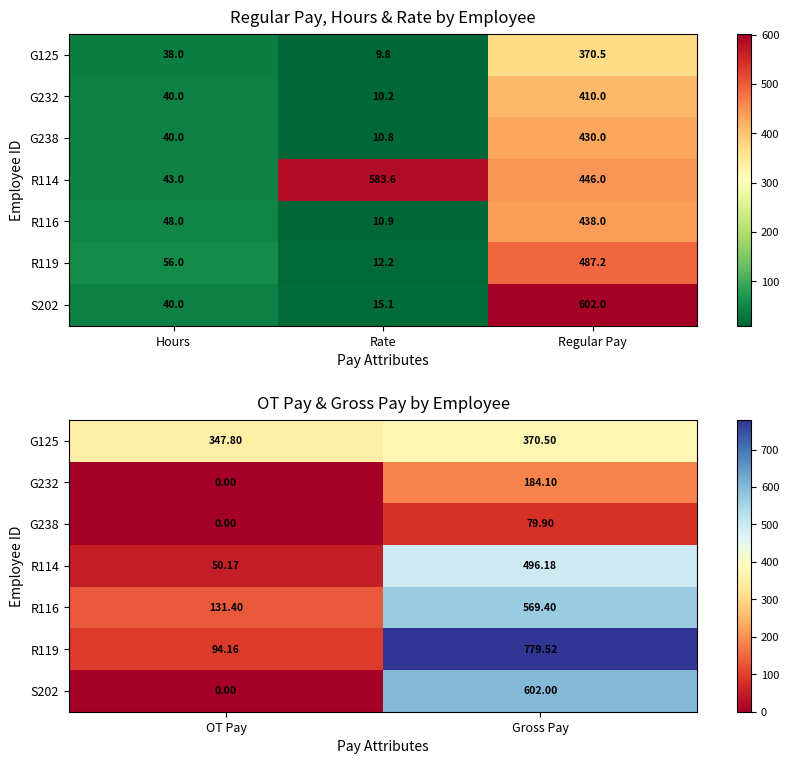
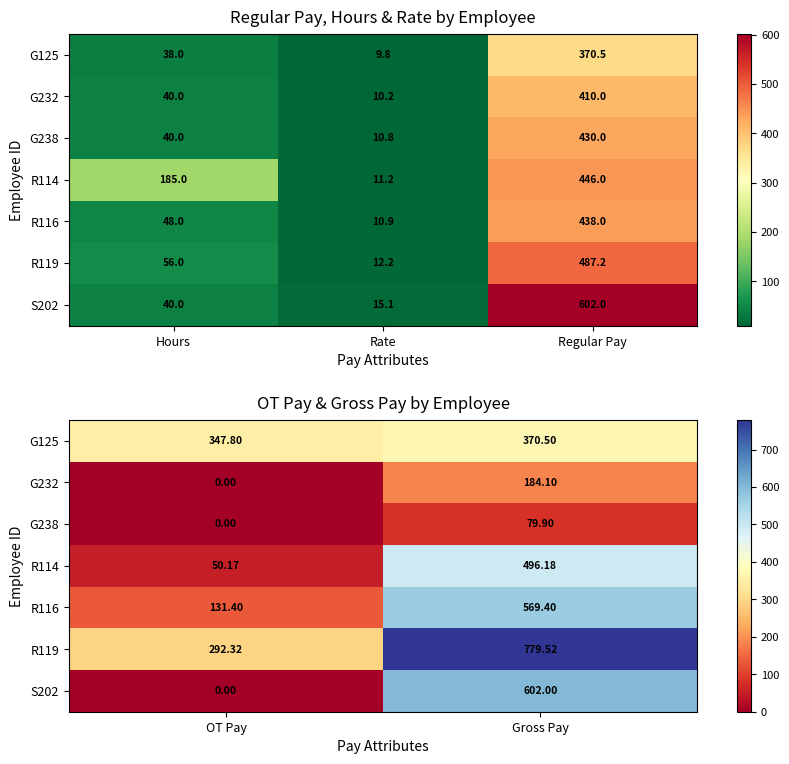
  {
    "Regular Pay, Hours & Rate by Employee": {
      "G125": {
        "Hours": 38.0,
        "Rate": 9.8,
        "Regular Pay": 370.5
      },
      "G232": {
        "Hours": 40.0,
        "Rate": 10.2,
        "Regular Pay": 410.0
      },
      "G238": {
        "Hours": 40.0,
        "Rate": 10.8,
        "Regular Pay": 430.0
      },
      "R114": {
-       "Hours": 43.0,
-       "Rate": 583.6,
+       "Hours": 185.0,
+       "Rate": 11.2,
        "Regular Pay": 446.0
      },
      "R116": {
        "Hours": 48.0,
        "Rate": 10.9,
        "Regular Pay": 438.0
      },
      "R119": {
        "Hours": 56.0,
        "Rate": 12.2,
        "Regular Pay": 487.2
      },
      "S202": {
        "Hours": 40.0,
        "Rate": 15.1,
        "Regular Pay": 602.0
      }
    },
    "OT Pay & Gross Pay by Employee": {
      "G125": {
        "OT Pay": 347.80,
        "Gross Pay": 370.50
      },
      "G232": {
        "OT Pay": 0.00,
        "Gross Pay": 184.10
      },
      "G238": {
        "OT Pay": 0.00,
        "Gross Pay": 79.90
      },
      "R114": {
        "OT Pay": 50.17,
        "Gross Pay": 496.18
      },
      "R116": {
        "OT Pay": 131.40,
        "Gross Pay": 569.40
      },
      "R119": {
-       "OT Pay": 94.16,
+       "OT Pay": 292.32,
        "Gross Pay": 779.52
      },
      "S202": {
        "OT Pay": 0.00,
        "Gross Pay": 602.00
      }
    }
  }
